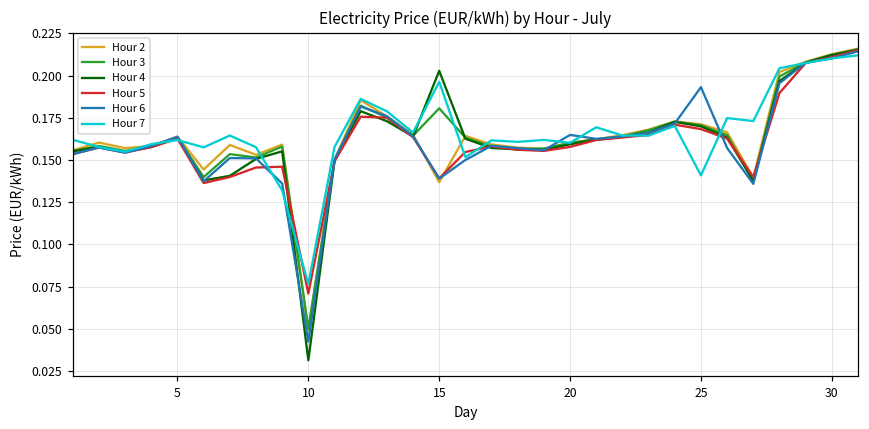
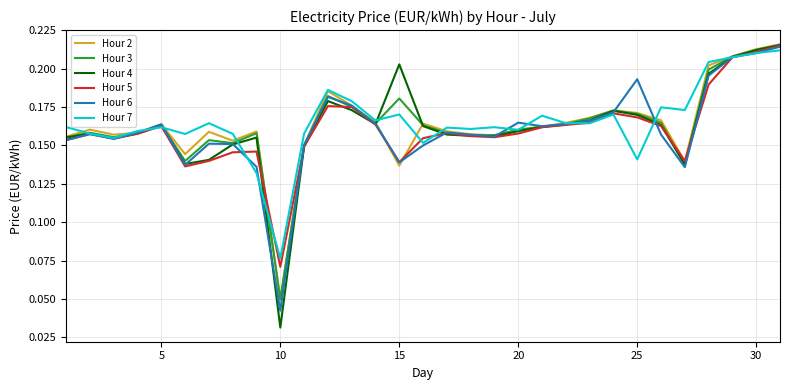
  {
    "Hour 2": {
      "15": 0.137
    },
    "Hour 3": {
      "15": 0.181
    },
    "Hour 4": {
      "10": 0.031,
      "15": 0.203
    },
    "Hour 5": {
      "10": 0.071
    },
    "Hour 6": {
      "10": 0.042,
      "20": 0.165,
      "25": 0.193
    },
    "Hour 7": {
      "10": 0.077,
-     "15": 0.196,
+     "15": 0.170,
      "25": 0.141
    }
  }
